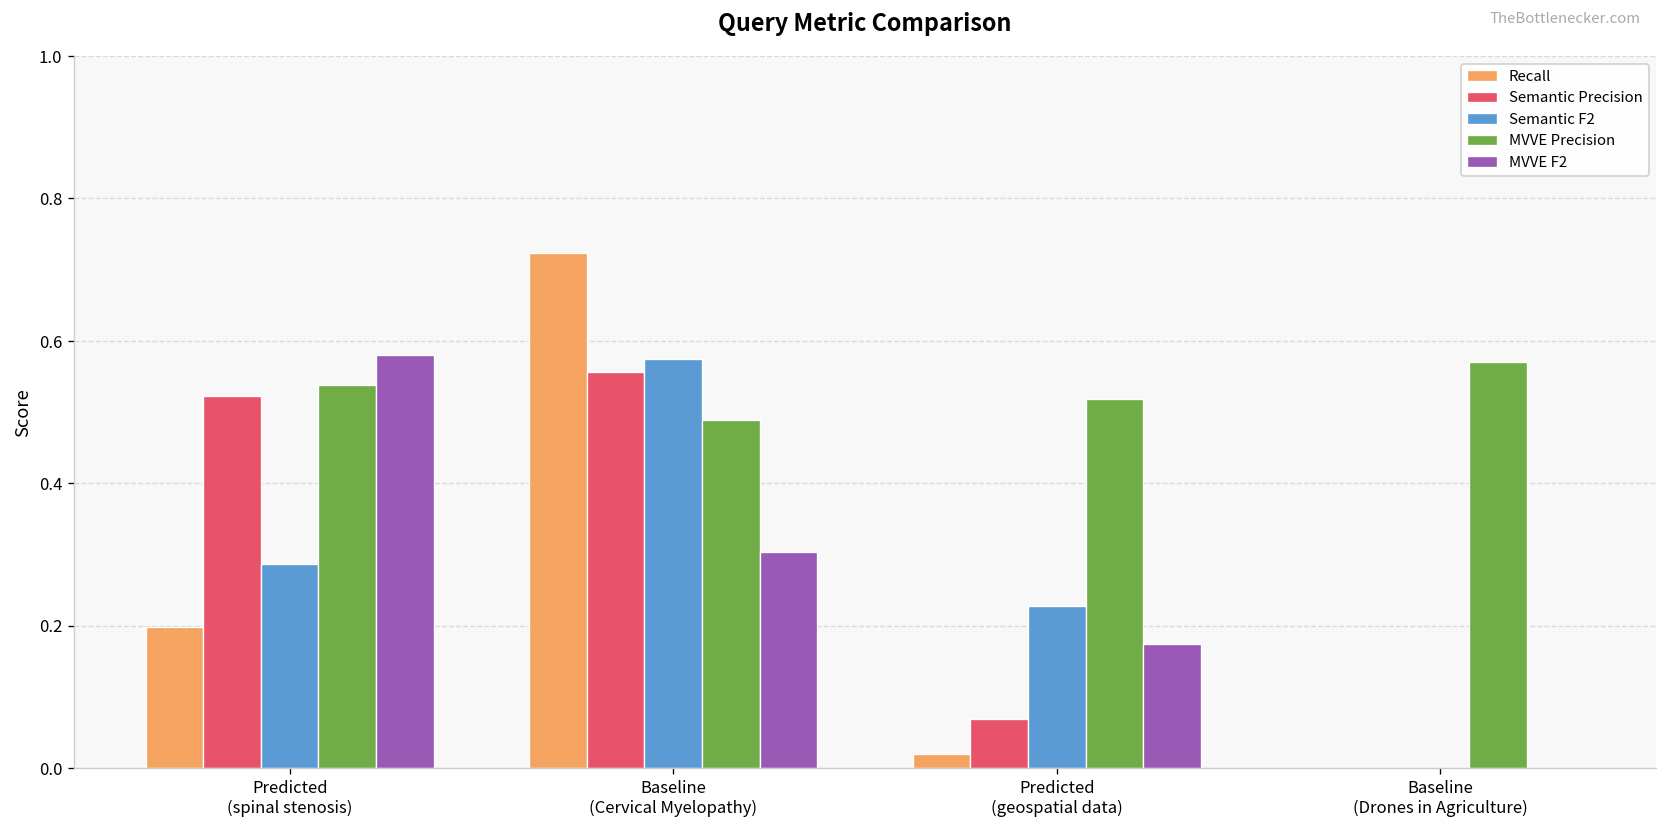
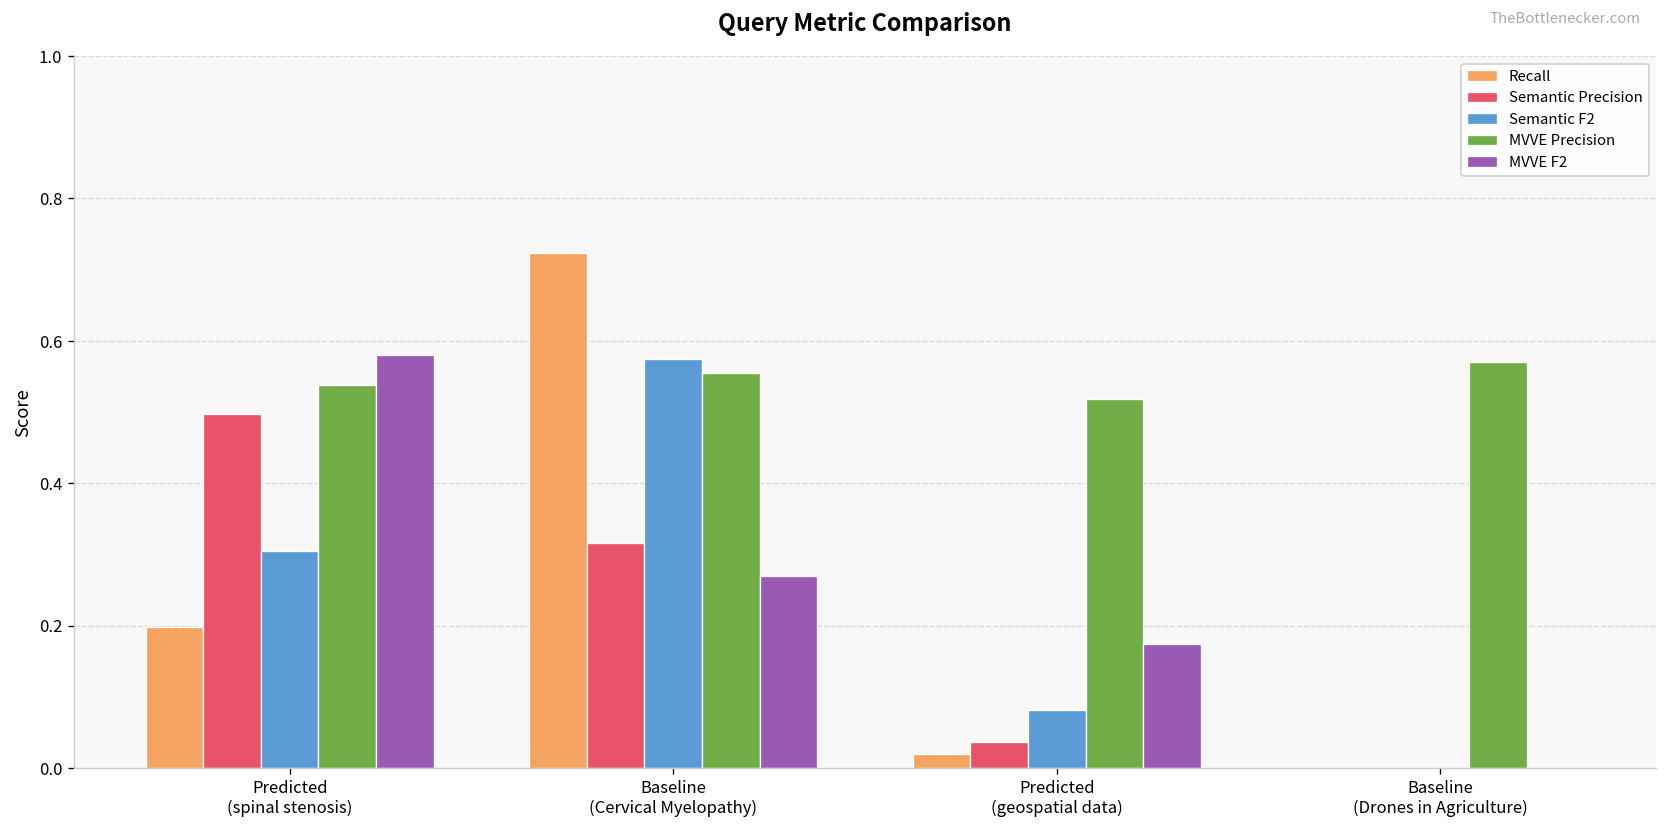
  {
    "Recall": {
      "Predicted (spinal stenosis)": 0.20,
      "Baseline (Cervical Myelopathy)": 0.72,
      "Predicted (geospatial data)": 0.02,
      "Baseline (Drones in Agriculture)": 0.00
    },
    "Semantic Precision": {
-     "Predicted (spinal stenosis)": 0.52,
-     "Baseline (Cervical Myelopathy)": 0.56,
-     "Predicted (geospatial data)": 0.07,
+     "Predicted (spinal stenosis)": 0.50,
+     "Baseline (Cervical Myelopathy)": 0.32,
+     "Predicted (geospatial data)": 0.04,
      "Baseline (Drones in Agriculture)": 0.00
    },
    "Semantic F2": {
-     "Predicted (spinal stenosis)": 0.29,
+     "Predicted (spinal stenosis)": 0.31,
      "Baseline (Cervical Myelopathy)": 0.58,
-     "Predicted (geospatial data)": 0.23,
+     "Predicted (geospatial data)": 0.08,
      "Baseline (Drones in Agriculture)": 0.00
    },
    "MVVE Precision": {
      "Predicted (spinal stenosis)": 0.54,
-     "Baseline (Cervical Myelopathy)": 0.49,
+     "Baseline (Cervical Myelopathy)": 0.56,
      "Predicted (geospatial data)": 0.52,
      "Baseline (Drones in Agriculture)": 0.57
    },
    "MVVE F2": {
      "Predicted (spinal stenosis)": 0.58,
-     "Baseline (Cervical Myelopathy)": 0.30,
+     "Baseline (Cervical Myelopathy)": 0.27,
      "Predicted (geospatial data)": 0.17,
      "Baseline (Drones in Agriculture)": 0.00
    }
  }
